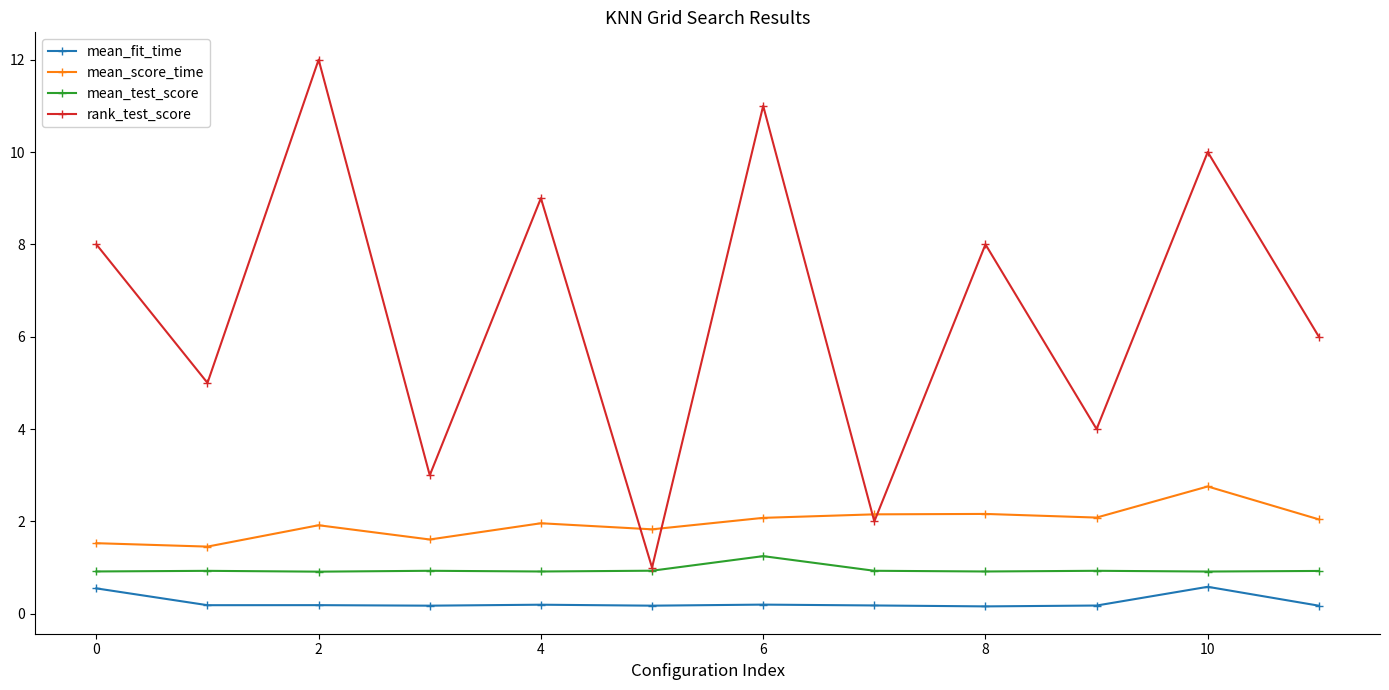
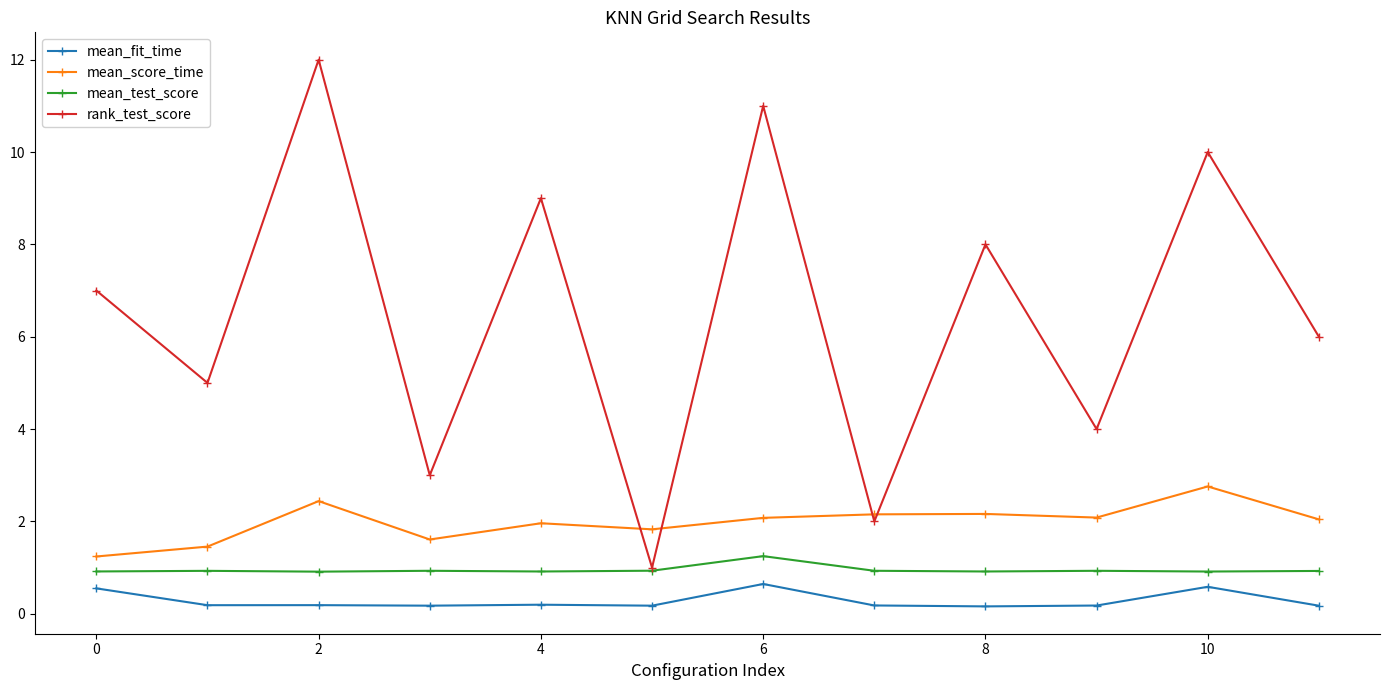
  {
    "mean_fit_time": {
      "0": 0.6,
      "2": 0.2,
      "4": 0.2,
-     "6": 0.2,
+     "6": 0.6,
      "8": 0.2,
      "10": 0.6
    },
    "mean_score_time": {
-     "0": 1.5,
-     "2": 1.9,
+     "0": 1.2,
+     "2": 2.4,
      "4": 2.0,
      "6": 2.1,
      "8": 2.2,
      "10": 2.8
    },
    "mean_test_score": {
      "0": 0.9,
      "2": 0.9,
      "4": 0.9,
      "6": 1.2,
      "8": 0.9,
      "10": 0.9
    },
    "rank_test_score": {
-     "0": 8,
+     "0": 7,
      "2": 12,
      "4": 9,
      "6": 11,
      "8": 8,
      "10": 10
    }
  }
